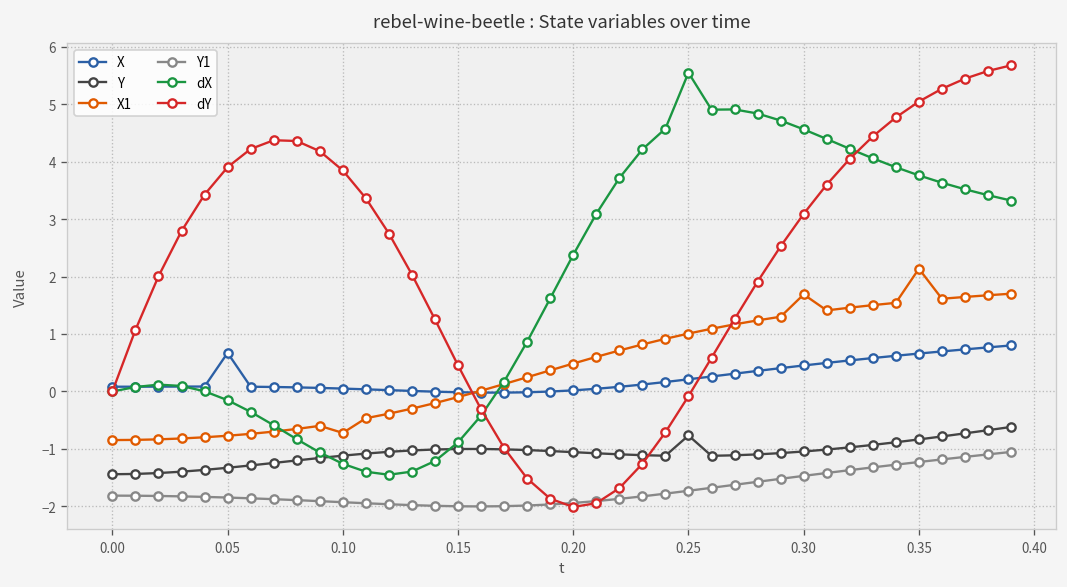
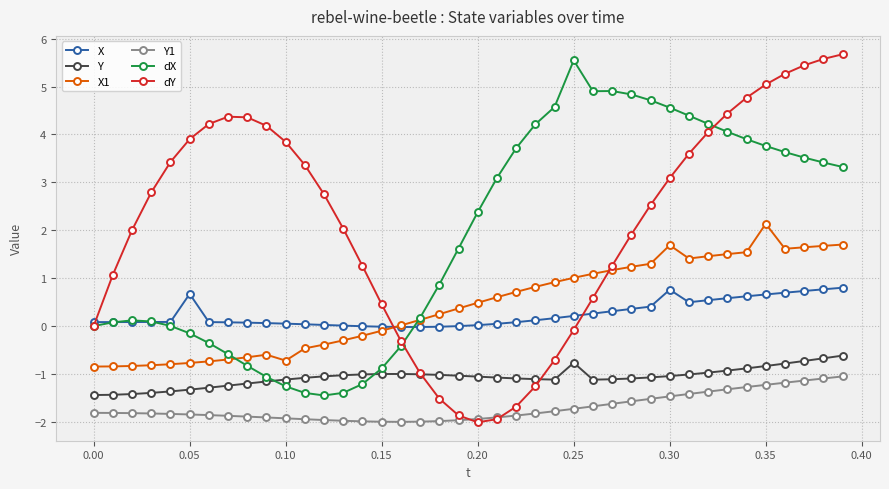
  {
    "X": {
      "0.00": 0.1,
      "0.05": 0.7,
      "0.10": 0.1,
      "0.15": 0.0,
      "0.20": 0.0,
      "0.25": 0.2,
-     "0.30": 0.5,
+     "0.30": 0.8,
      "0.35": 0.7
    },
    "Y": {
      "0.00": -1.4,
      "0.05": -1.3,
      "0.10": -1.1,
      "0.15": -1.0,
      "0.20": -1.1,
      "0.25": -0.8,
      "0.30": -1.0,
      "0.35": -0.8
    },
    "X1": {
      "0.00": -0.8,
      "0.05": -0.8,
      "0.10": -0.7,
      "0.15": -0.1,
      "0.20": 0.5,
      "0.25": 1.0,
      "0.30": 1.7,
      "0.35": 2.1
    },
    "Y1": {
      "0.00": -1.8,
      "0.05": -1.8,
      "0.10": -1.9,
      "0.15": -2.0,
      "0.20": -1.9,
      "0.25": -1.7,
      "0.30": -1.5,
      "0.35": -1.2
    },
    "dX": {
      "0.05": -0.2,
      "0.10": -1.3,
      "0.15": -0.9,
      "0.20": 2.4,
      "0.25": 5.5,
      "0.30": 4.6,
      "0.35": 3.8
    },
    "dY": {
      "0.05": 3.9,
      "0.10": 3.8,
      "0.15": 0.5,
      "0.20": -2.0,
      "0.25": -0.1,
      "0.30": 3.1,
      "0.35": 5.0
    }
  }
